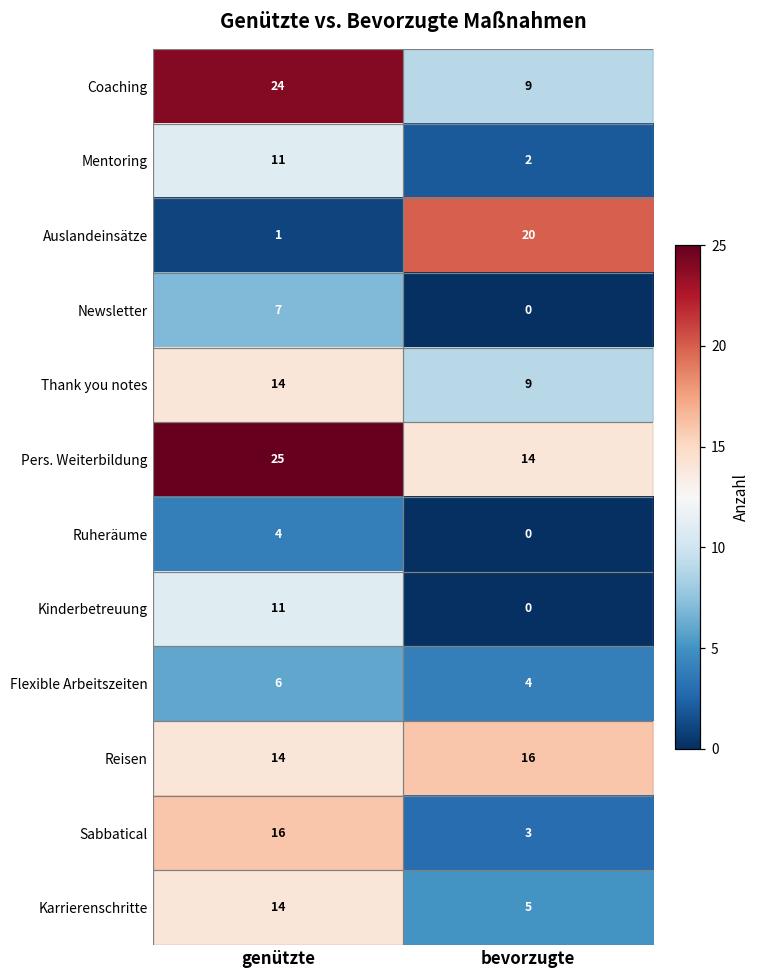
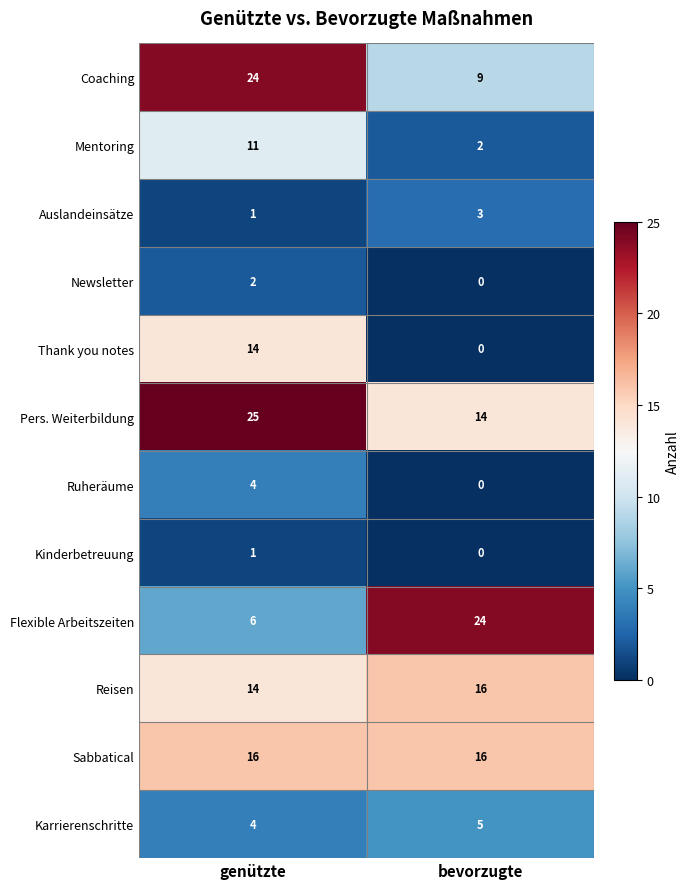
  {
    "Coaching": {
      "genützte": 24,
      "bevorzugte": 9
    },
    "Mentoring": {
      "genützte": 11,
      "bevorzugte": 2
    },
    "Auslandeinsätze": {
      "genützte": 1,
-     "bevorzugte": 20
+     "bevorzugte": 3
    },
    "Newsletter": {
-     "genützte": 7,
+     "genützte": 2,
      "bevorzugte": 0
    },
    "Thank you notes": {
      "genützte": 14,
-     "bevorzugte": 9
+     "bevorzugte": 0
    },
    "Pers. Weiterbildung": {
      "genützte": 25,
      "bevorzugte": 14
    },
    "Ruheräume": {
      "genützte": 4,
      "bevorzugte": 0
    },
    "Kinderbetreuung": {
-     "genützte": 11,
+     "genützte": 1,
      "bevorzugte": 0
    },
    "Flexible Arbeitszeiten": {
      "genützte": 6,
-     "bevorzugte": 4
+     "bevorzugte": 24
    },
    "Reisen": {
      "genützte": 14,
      "bevorzugte": 16
    },
    "Sabbatical": {
      "genützte": 16,
-     "bevorzugte": 3
+     "bevorzugte": 16
    },
    "Karrierenschritte": {
-     "genützte": 14,
+     "genützte": 4,
      "bevorzugte": 5
    }
  }
